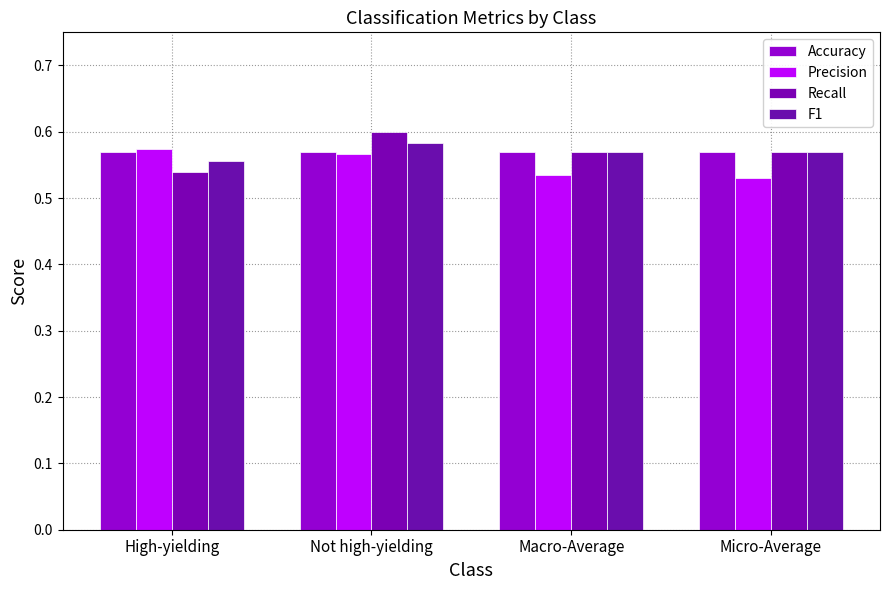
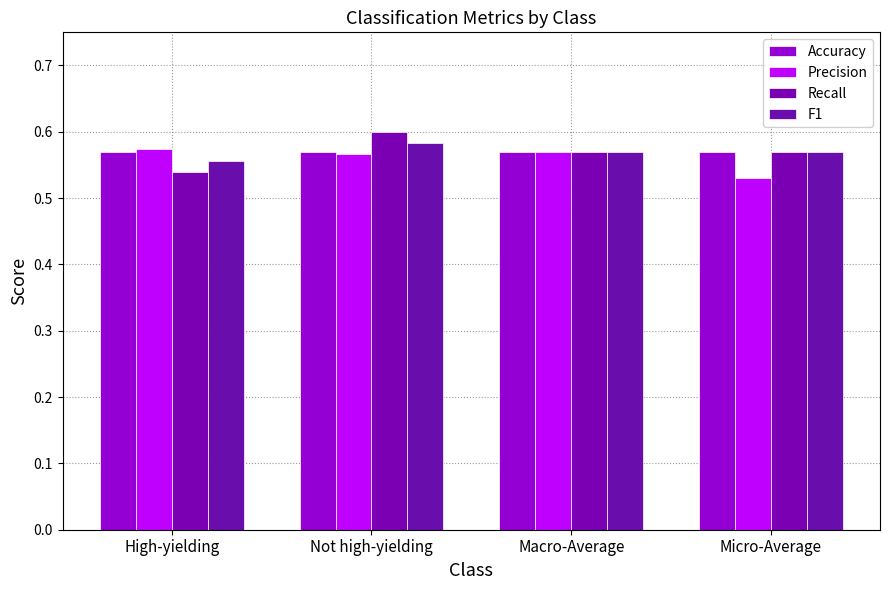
  {
    "Precision": {
      "High-yielding": 0.57,
      "Not high-yielding": 0.57,
-     "Macro-Average": 0.53,
+     "Macro-Average": 0.57,
      "Micro-Average": 0.53
    }
  }
